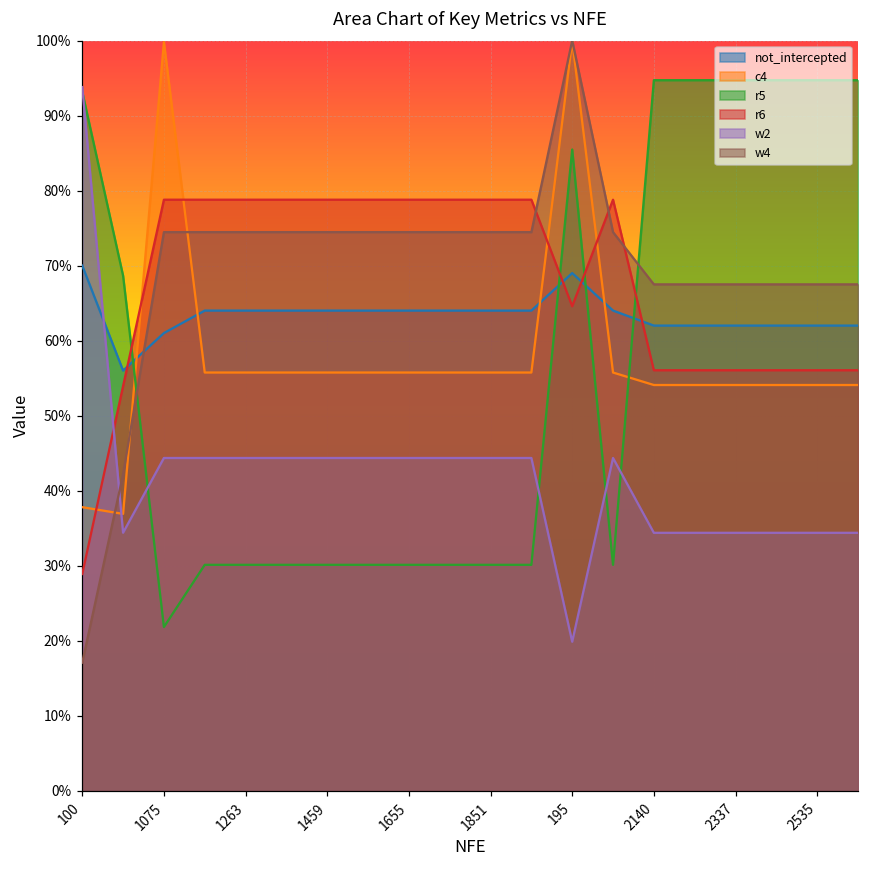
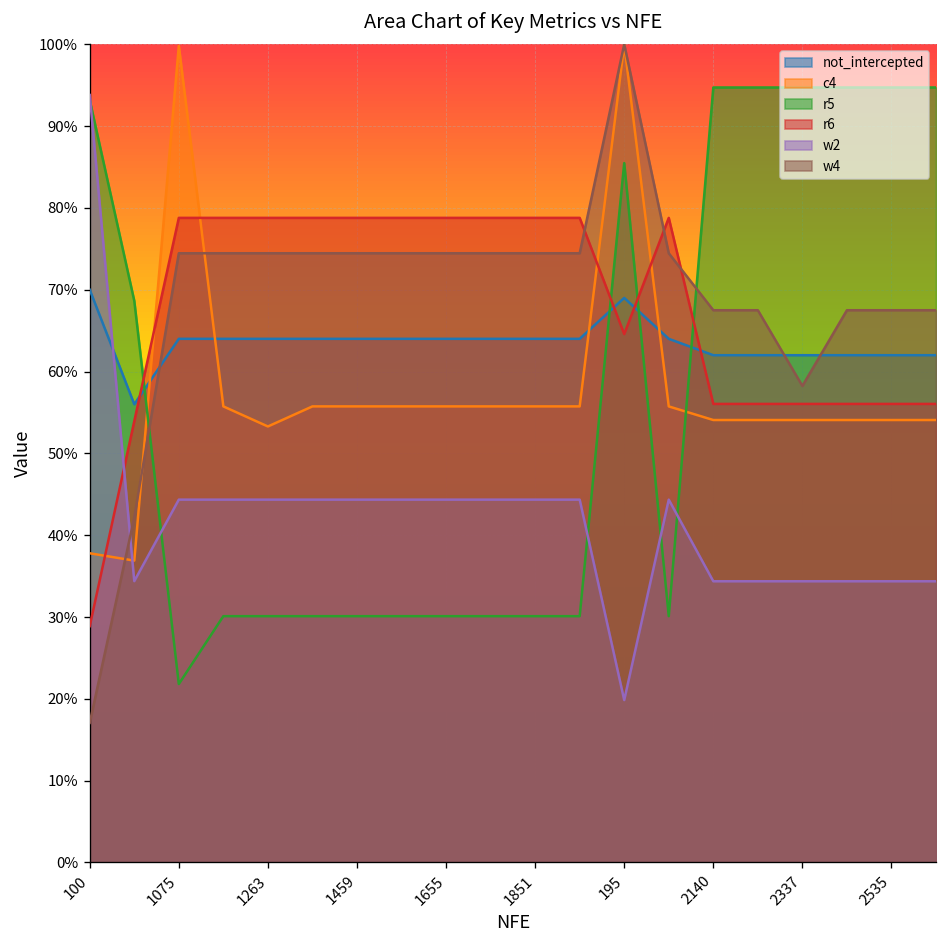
  {
    "not_intercepted": {
      "100": "70%",
-     "1075": "61%",
+     "1075": "64%",
      "1263": "64%",
      "1459": "64%",
      "1655": "64%",
      "1851": "64%",
      "195": "69%",
      "2140": "62%",
      "2337": "62%",
      "2535": "62%"
    },
    "c4": {
      "100": "38%",
      "1075": "100%",
-     "1263": "56%",
+     "1263": "53%",
      "1459": "56%",
      "1655": "56%",
      "1851": "56%",
      "2140": "54%",
      "2337": "54%",
      "2535": "54%"
    },
    "r5": {
      "100": "93%",
      "1075": "22%",
      "1263": "30%",
      "1459": "30%",
      "1655": "30%",
      "1851": "30%",
      "195": "85%",
      "2140": "95%"
    },
    "r6": {
      "100": "29%",
      "1075": "79%",
      "1263": "79%",
      "1459": "79%",
      "1655": "79%",
      "1851": "79%",
      "195": "65%",
      "2140": "56%",
      "2337": "56%",
      "2535": "56%"
    },
    "w2": {
      "100": "94%",
      "1075": "44%",
      "1263": "44%",
      "1459": "44%",
      "1655": "44%",
      "1851": "44%",
      "195": "20%",
      "2140": "34%",
      "2337": "34%",
      "2535": "34%"
    },
    "w4": {
      "100": "17%",
      "1075": "74%",
      "1263": "74%",
      "1459": "74%",
      "1655": "74%",
      "1851": "74%",
      "2140": "67%",
-     "2337": "67%",
+     "2337": "58%",
      "2535": "67%"
    }
  }
